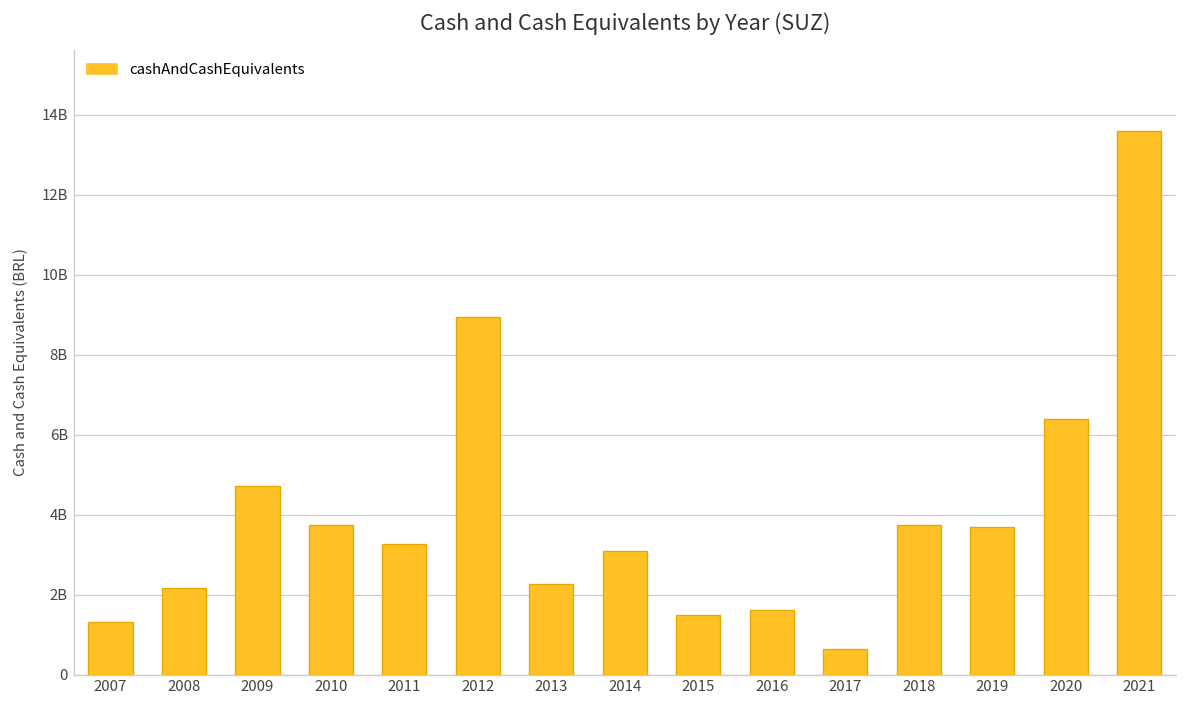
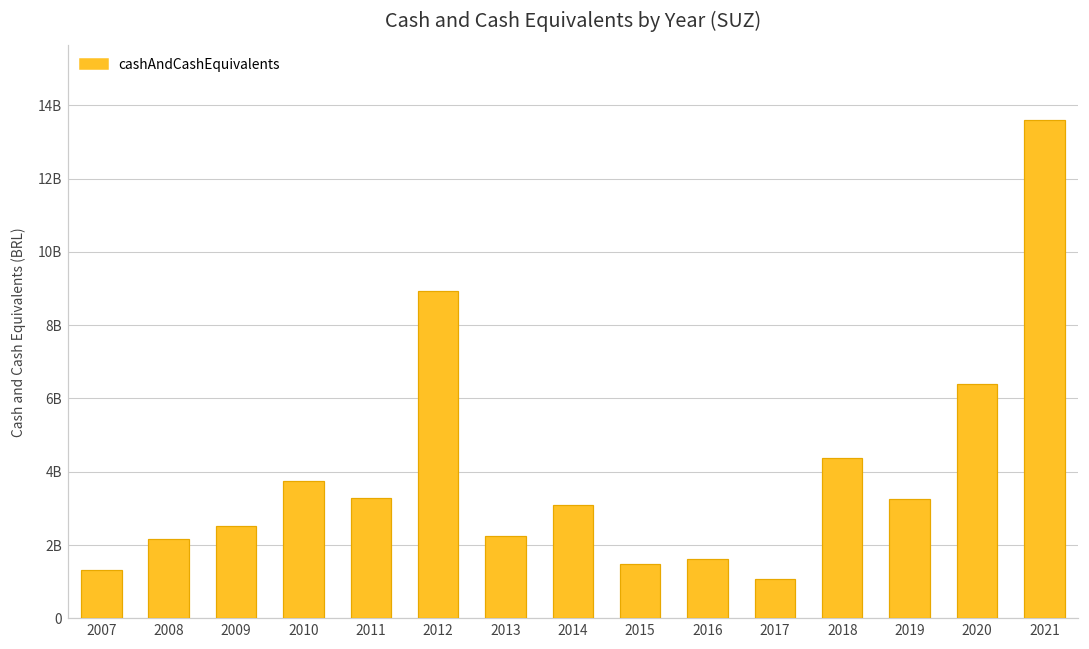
  {
    "2007": 1300000000,
    "2008": 2200000000,
-   "2009": 4700000000,
+   "2009": 2500000000,
    "2010": 3700000000,
    "2011": 3300000000,
    "2012": 8900000000,
    "2013": 2300000000,
    "2014": 3100000000,
    "2015": 1500000000,
    "2016": 1600000000,
-   "2017": 600000000,
-   "2018": 3700000000,
-   "2019": 3700000000,
+   "2017": 1100000000,
+   "2018": 4400000000,
+   "2019": 3200000000,
    "2020": 6400000000,
    "2021": 13600000000
  }
